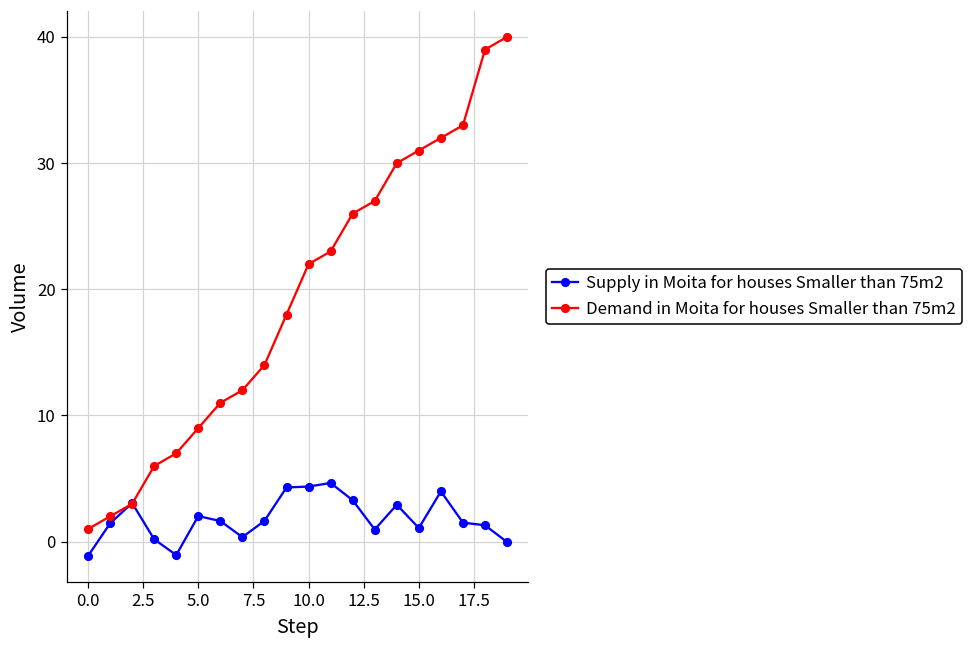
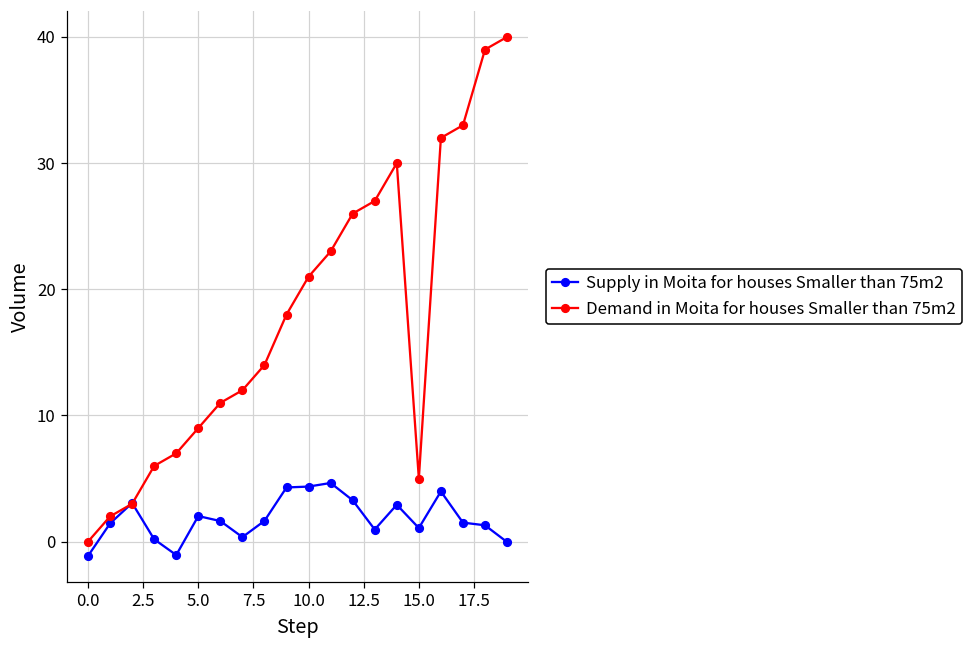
  {
    "Supply in Moita for houses Smaller than 75m2": {
      "0.0": -1,
      "5.0": 2,
      "10.0": 4.4,
      "15.0": 1
    },
    "Demand in Moita for houses Smaller than 75m2": {
-     "0.0": 1,
+     "0.0": 0,
      "5.0": 9,
-     "10.0": 22,
-     "15.0": 31
+     "10.0": 21,
+     "15.0": 5
    }
  }
